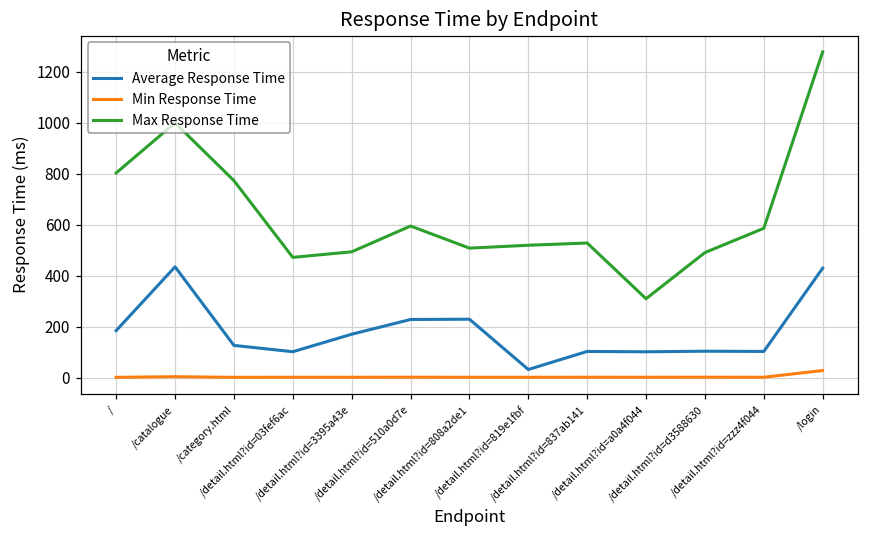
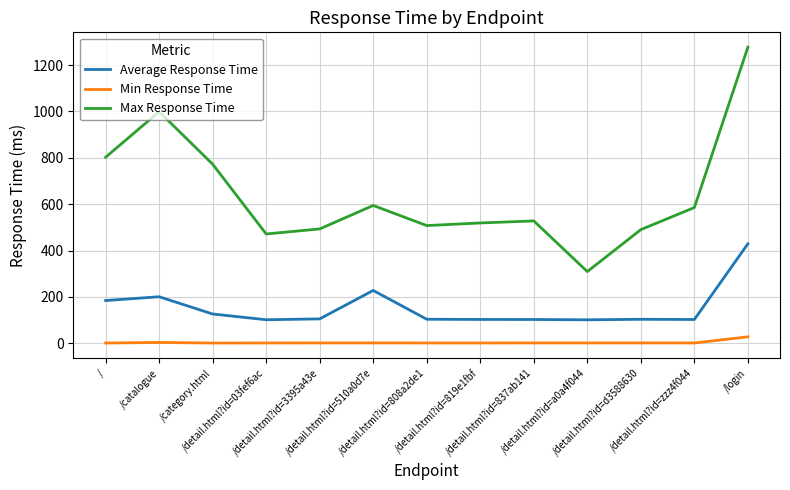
  {
    "Average Response Time": {
      "/": 180,
-     "/catalogue": 430,
+     "/catalogue": 200,
      "/category.html": 130,
      "/detail.html?id=03fef6ac": 100,
-     "/detail.html?id=3395a43e": 170,
+     "/detail.html?id=3395a43e": 110,
      "/detail.html?id=510a0d7e": 230,
-     "/detail.html?id=808a2de1": 230,
-     "/detail.html?id=819e1fbf": 30,
+     "/detail.html?id=808a2de1": 100,
+     "/detail.html?id=819e1fbf": 100,
      "/detail.html?id=837ab141": 100,
      "/detail.html?id=a0a4f044": 100,
      "/detail.html?id=d3588630": 100,
      "/detail.html?id=zzz4f044": 100,
      "/login": 430
    },
    "Min Response Time": {
      "/": 0,
      "/catalogue": 0,
      "/category.html": 0,
      "/detail.html?id=03fef6ac": 0,
      "/detail.html?id=3395a43e": 0,
      "/detail.html?id=510a0d7e": 0,
      "/detail.html?id=808a2de1": 0,
      "/detail.html?id=819e1fbf": 0,
      "/detail.html?id=837ab141": 0,
      "/detail.html?id=a0a4f044": 0,
      "/detail.html?id=d3588630": 0,
      "/detail.html?id=zzz4f044": 0,
      "/login": 30
    },
    "Max Response Time": {
      "/": 800,
      "/category.html": 770,
      "/detail.html?id=03fef6ac": 470,
      "/detail.html?id=3395a43e": 490,
      "/detail.html?id=510a0d7e": 590,
      "/detail.html?id=808a2de1": 510,
      "/detail.html?id=819e1fbf": 520,
      "/detail.html?id=837ab141": 530,
      "/detail.html?id=a0a4f044": 310,
      "/detail.html?id=d3588630": 490,
      "/detail.html?id=zzz4f044": 590,
      "/login": 1280
    }
  }
